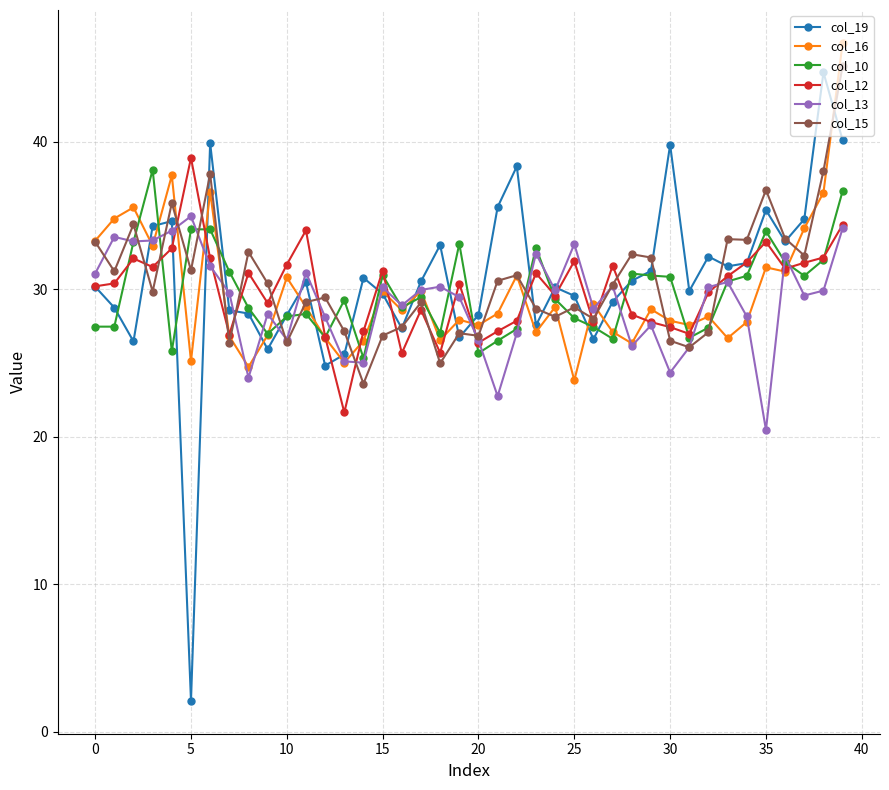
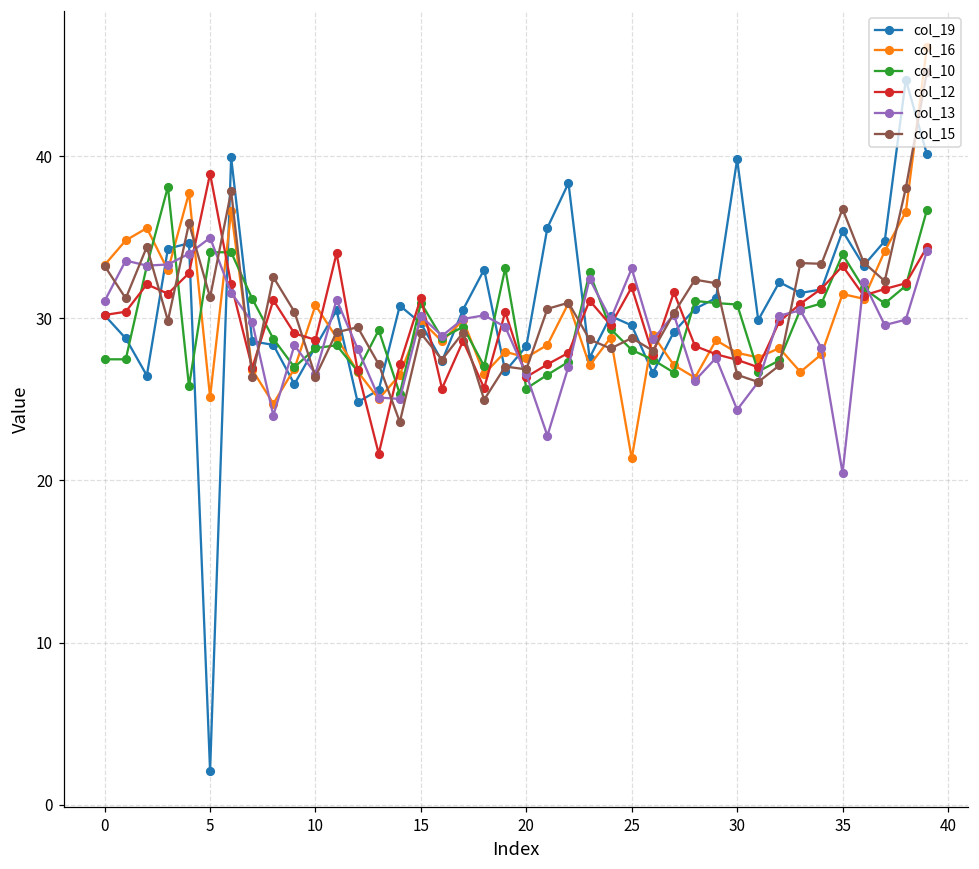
  {
    "col_19": {
      "5": 2.1,
      "15": 29.7,
      "20": 28.3,
      "25": 29.6,
      "30": 39.8,
      "35": 35.4
    },
    "col_16": {
      "5": 25.1,
      "10": 30.8,
      "15": 29.9,
      "20": 27.6,
-     "25": 23.8,
+     "25": 21.4,
      "30": 27.9,
      "35": 31.5
    },
    "col_10": {
      "0": 27.5,
      "5": 34.1,
      "15": 31.0,
      "20": 25.7,
      "25": 28.0,
      "30": 30.8,
      "35": 33.9
    },
    "col_12": {
      "5": 38.9,
-     "10": 31.7,
+     "10": 28.7,
      "15": 31.3,
      "25": 31.9,
      "30": 27.4,
      "35": 33.2
    },
    "col_13": {
      "0": 31.1,
      "5": 35.0,
      "10": 26.6,
      "15": 30.1,
      "25": 33.1,
      "30": 24.4,
      "35": 20.5
    },
    "col_15": {
      "5": 31.3,
      "10": 26.4,
-     "15": 26.9,
+     "15": 29.1,
      "20": 26.8,
      "25": 28.8,
      "30": 26.5,
      "35": 36.7
    }
  }
